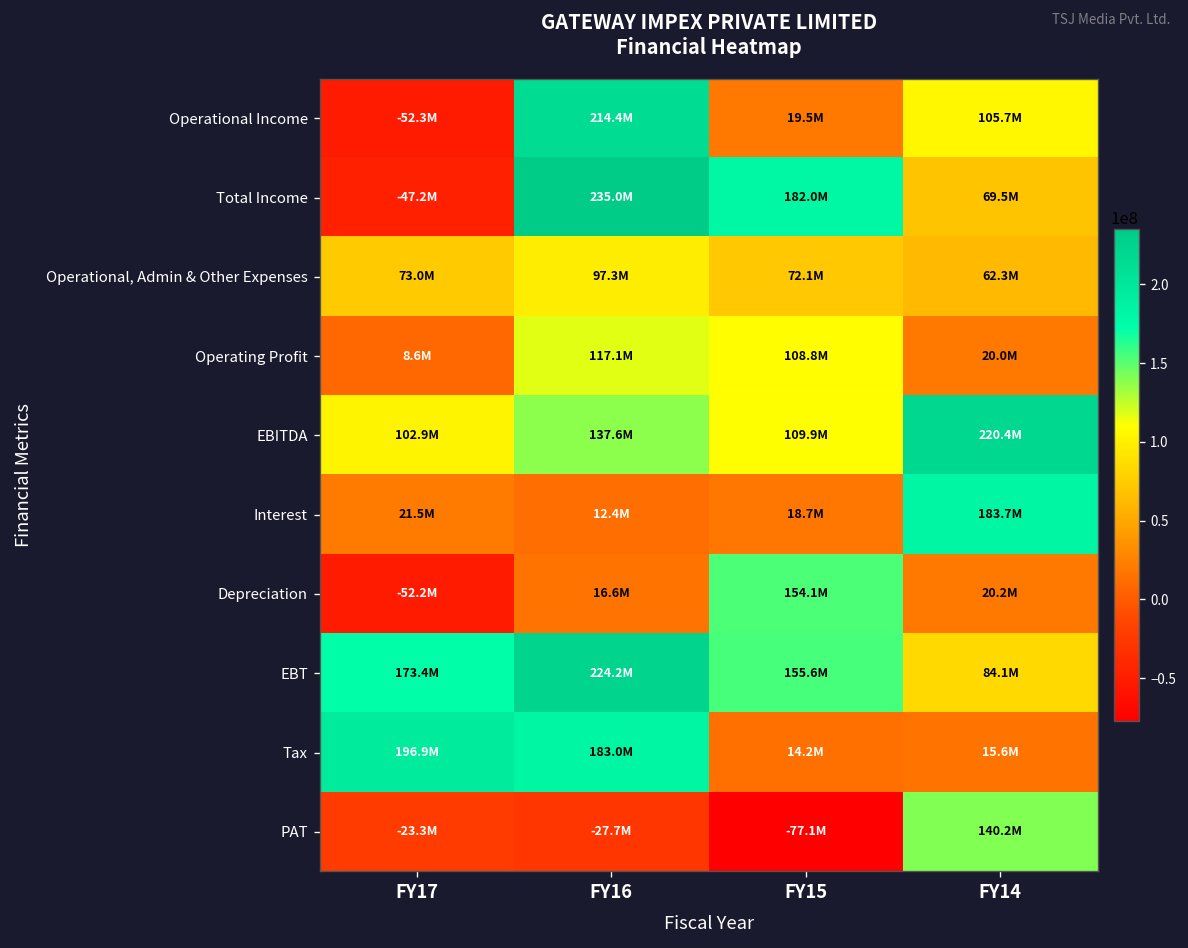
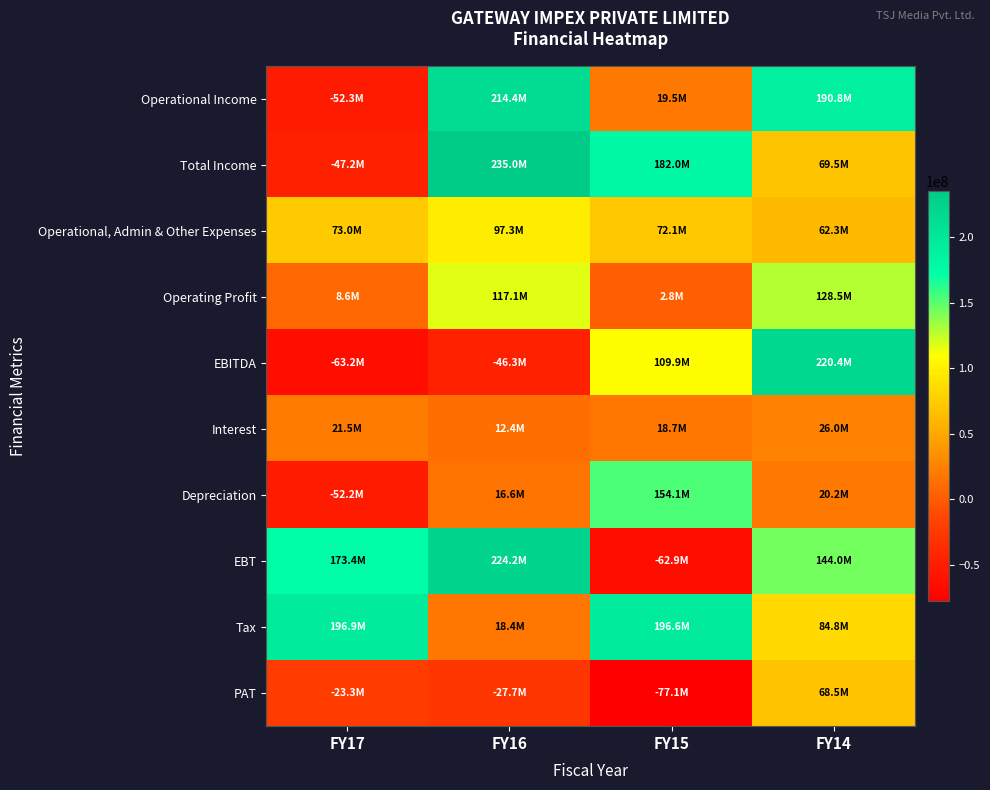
  {
    "Operational Income": {
      "FY17": "-52.3M",
      "FY16": "214.4M",
      "FY15": "19.5M",
-     "FY14": "105.7M"
+     "FY14": "190.8M"
    },
    "Total Income": {
      "FY17": "-47.2M",
      "FY16": "235.0M",
      "FY15": "182.0M",
      "FY14": "69.5M"
    },
    "Operational, Admin & Other Expenses": {
      "FY17": "73.0M",
      "FY16": "97.3M",
      "FY15": "72.1M",
      "FY14": "62.3M"
    },
    "Operating Profit": {
      "FY17": "8.6M",
      "FY16": "117.1M",
-     "FY15": "108.8M",
-     "FY14": "20.0M"
+     "FY15": "2.8M",
+     "FY14": "128.5M"
    },
    "EBITDA": {
-     "FY17": "102.9M",
-     "FY16": "137.6M",
+     "FY17": "-63.2M",
+     "FY16": "-46.3M",
      "FY15": "109.9M",
      "FY14": "220.4M"
    },
    "Interest": {
      "FY17": "21.5M",
      "FY16": "12.4M",
      "FY15": "18.7M",
-     "FY14": "183.7M"
+     "FY14": "26.0M"
    },
    "Depreciation": {
      "FY17": "-52.2M",
      "FY16": "16.6M",
      "FY15": "154.1M",
      "FY14": "20.2M"
    },
    "EBT": {
      "FY17": "173.4M",
      "FY16": "224.2M",
-     "FY15": "155.6M",
-     "FY14": "84.1M"
+     "FY15": "-62.9M",
+     "FY14": "144.0M"
    },
    "Tax": {
      "FY17": "196.9M",
-     "FY16": "183.0M",
-     "FY15": "14.2M",
-     "FY14": "15.6M"
+     "FY16": "18.4M",
+     "FY15": "196.6M",
+     "FY14": "84.8M"
    },
    "PAT": {
      "FY17": "-23.3M",
      "FY16": "-27.7M",
      "FY15": "-77.1M",
-     "FY14": "140.2M"
+     "FY14": "68.5M"
    }
  }
